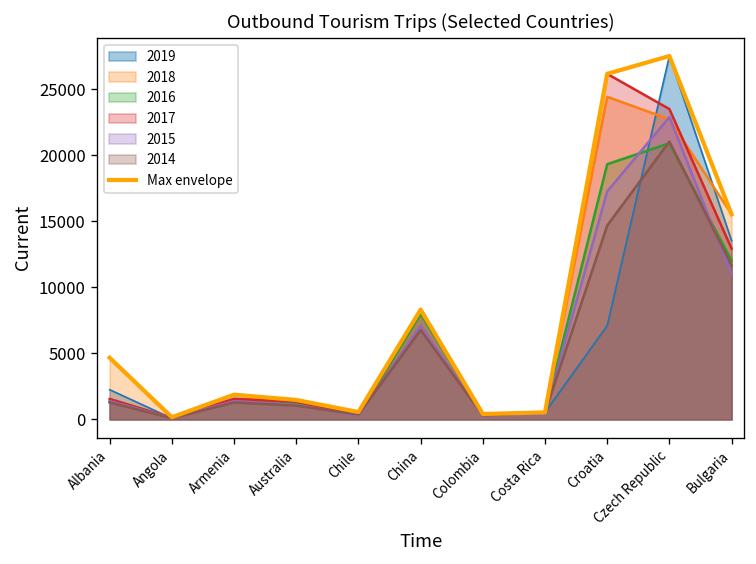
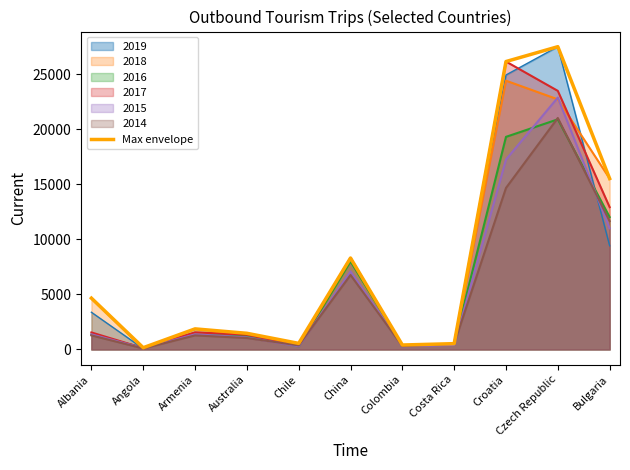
  {
    "2019": {
-     "Albania": 2200,
-     "Croatia": 7100,
-     "Bulgaria": 13500
+     "Albania": 3400,
+     "Croatia": 24900,
+     "Bulgaria": 9400
    }
  }
